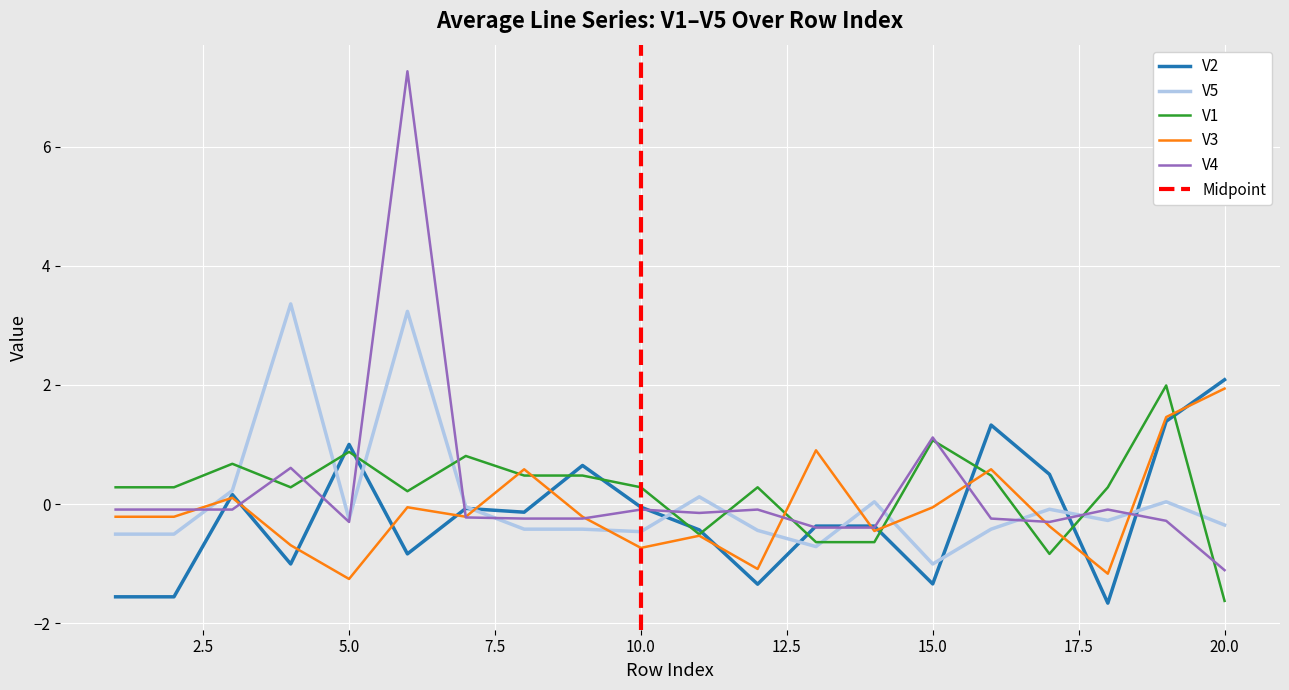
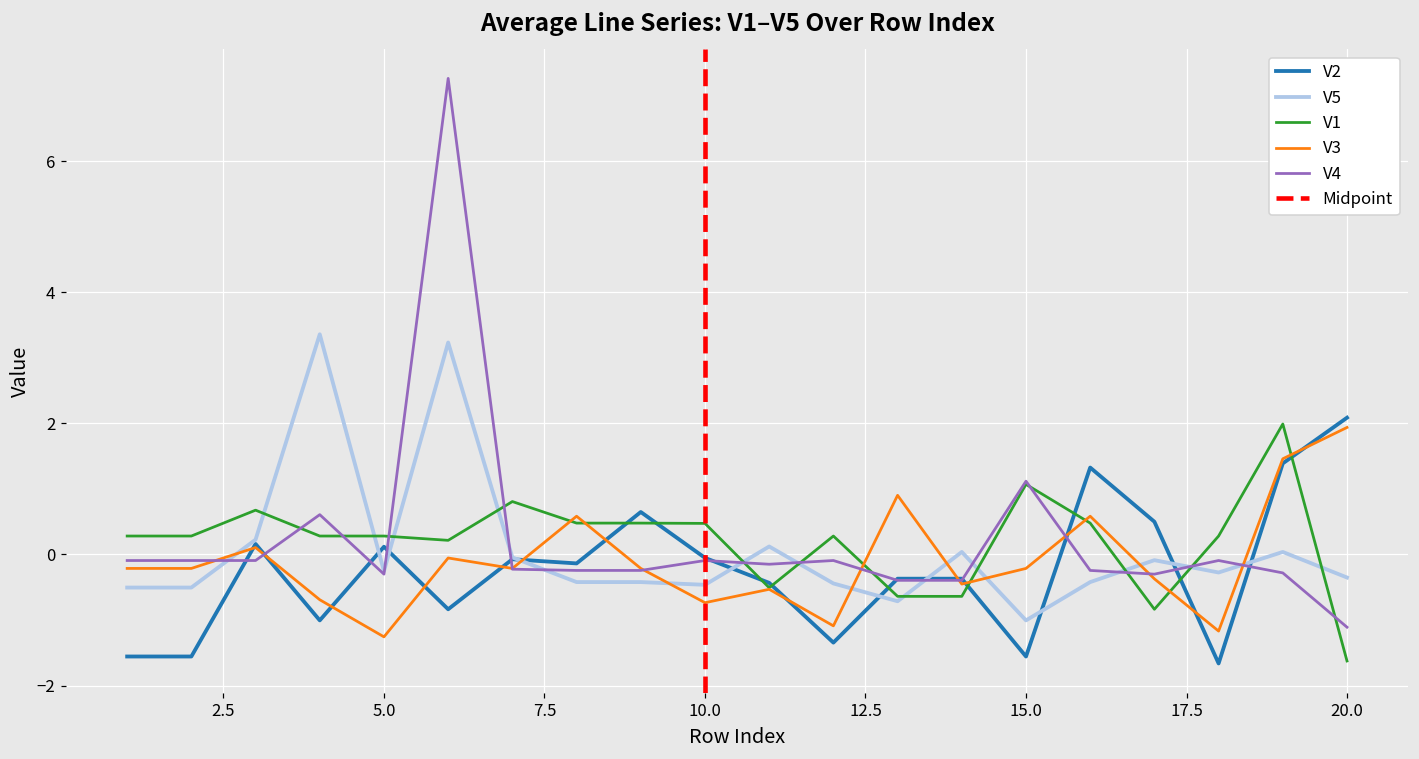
  {
    "V2": {
-     "5.0": 1.0,
-     "15.0": -1.3,
+     "5.0": 0.1,
+     "15.0": -1.6,
      "20.0": 2.1
    },
    "V5": {
      "5.0": -0.3,
      "10.0": -0.5,
      "15.0": -1.0,
      "20.0": -0.4
    },
    "V1": {
-     "5.0": 0.9,
-     "10.0": 0.3,
+     "5.0": 0.3,
+     "10.0": 0.5,
      "15.0": 1.1,
      "20.0": -1.6
    },
    "V3": {
      "5.0": -1.3,
      "10.0": -0.7,
-     "15.0": -0.1,
+     "15.0": -0.2,
      "20.0": 1.9
    },
    "V4": {
      "5.0": -0.3,
      "15.0": 1.1,
      "20.0": -1.1
    }
  }
